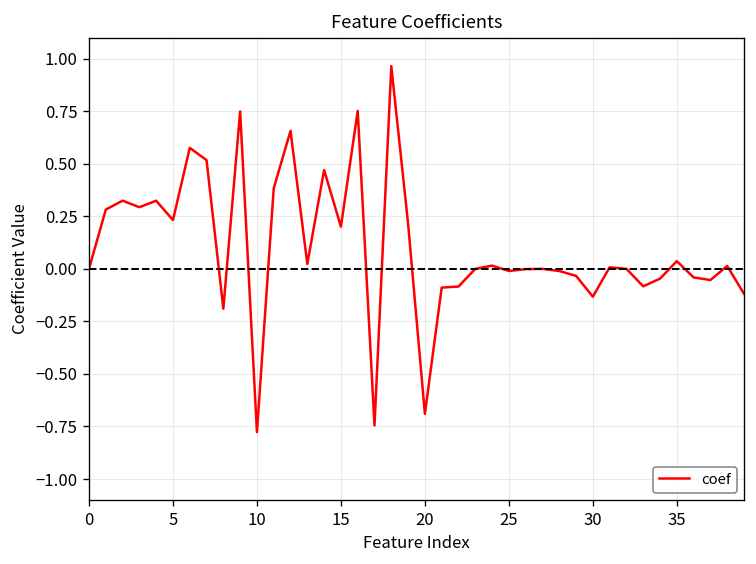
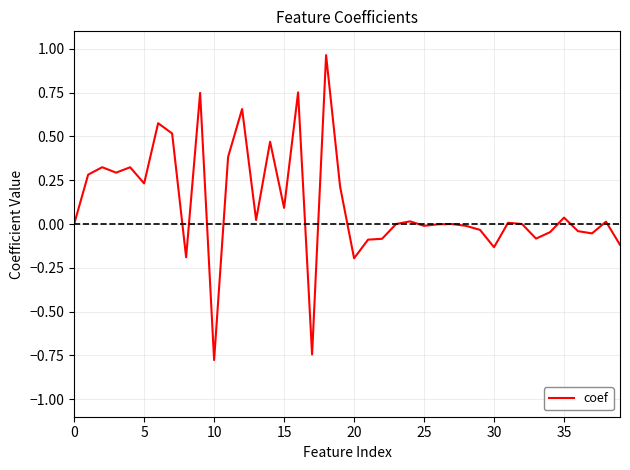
  {
    "0": 0.00,
    "5": 0.23,
    "10": -0.78,
-   "15": 0.20,
-   "20": -0.69,
+   "15": 0.09,
+   "20": -0.20,
    "25": -0.01,
    "30": -0.13,
    "35": 0.04
  }
